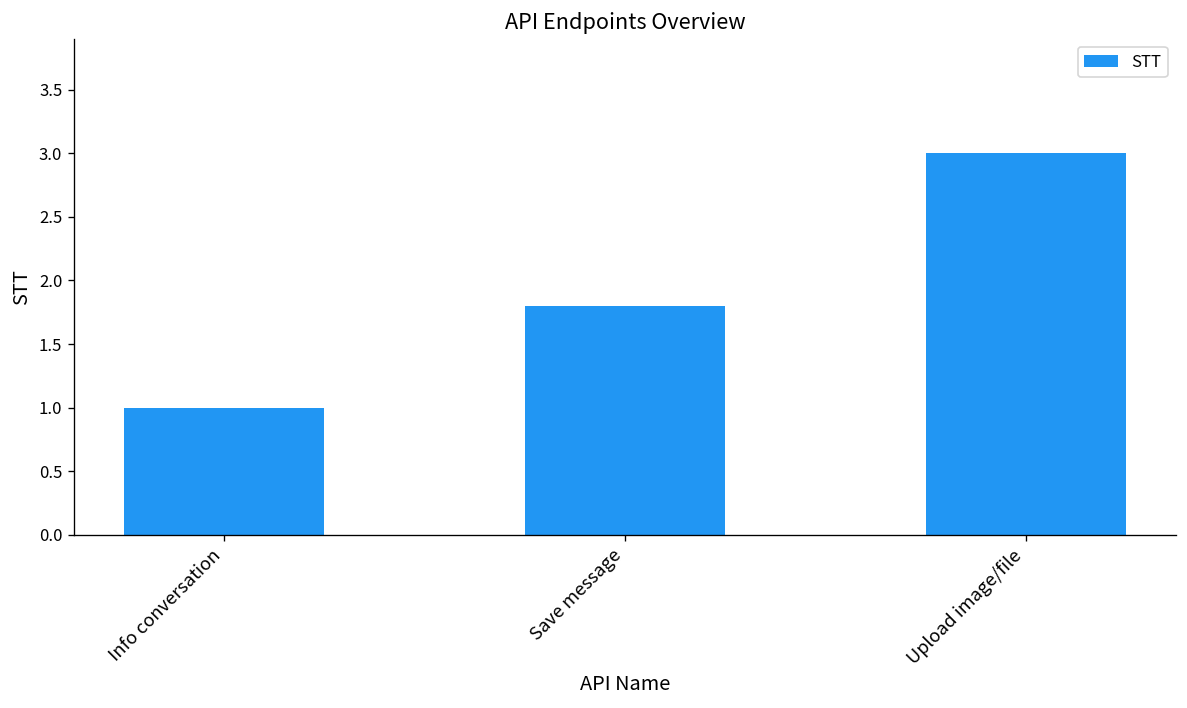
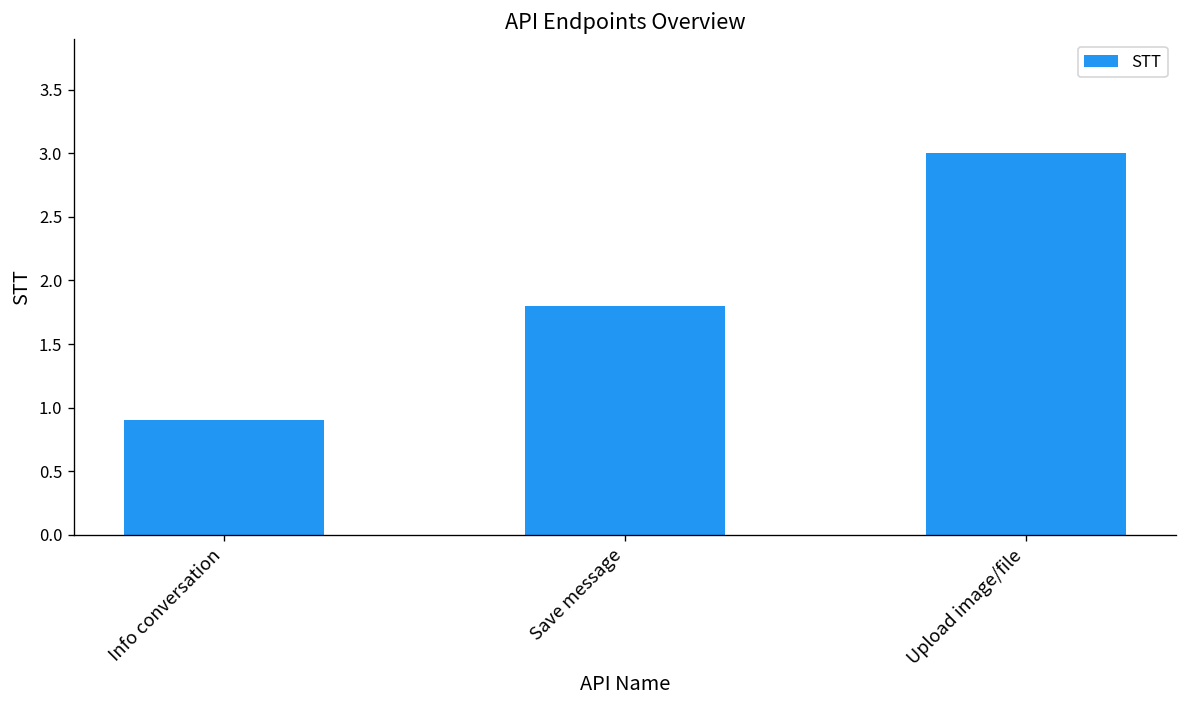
  {
-   "Info conversation": 1.0,
+   "Info conversation": 0.9,
    "Save message": 1.8,
    "Upload image/file": 3.0
  }
